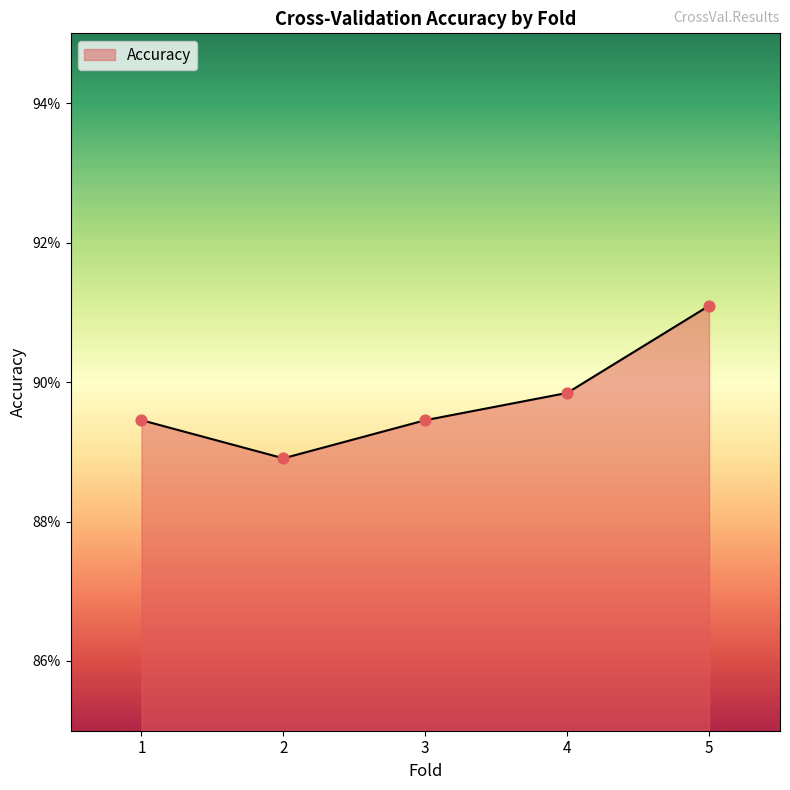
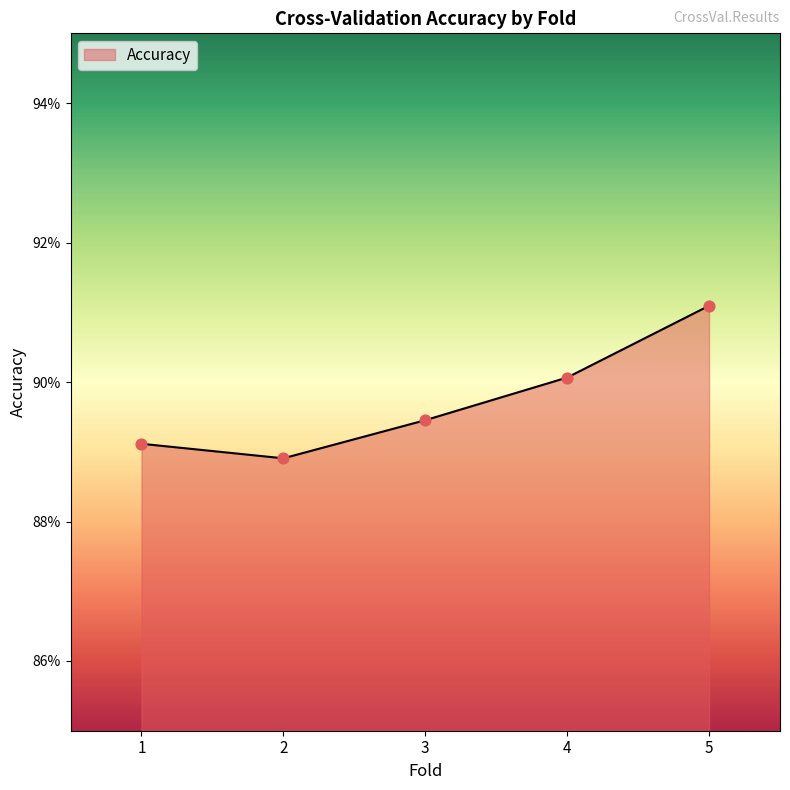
  {
-   "1": "89.5%",
+   "1": "89.1%",
    "2": "88.9%",
    "3": "89.5%",
-   "4": "89.8%",
+   "4": "90.1%",
    "5": "91.1%"
  }
